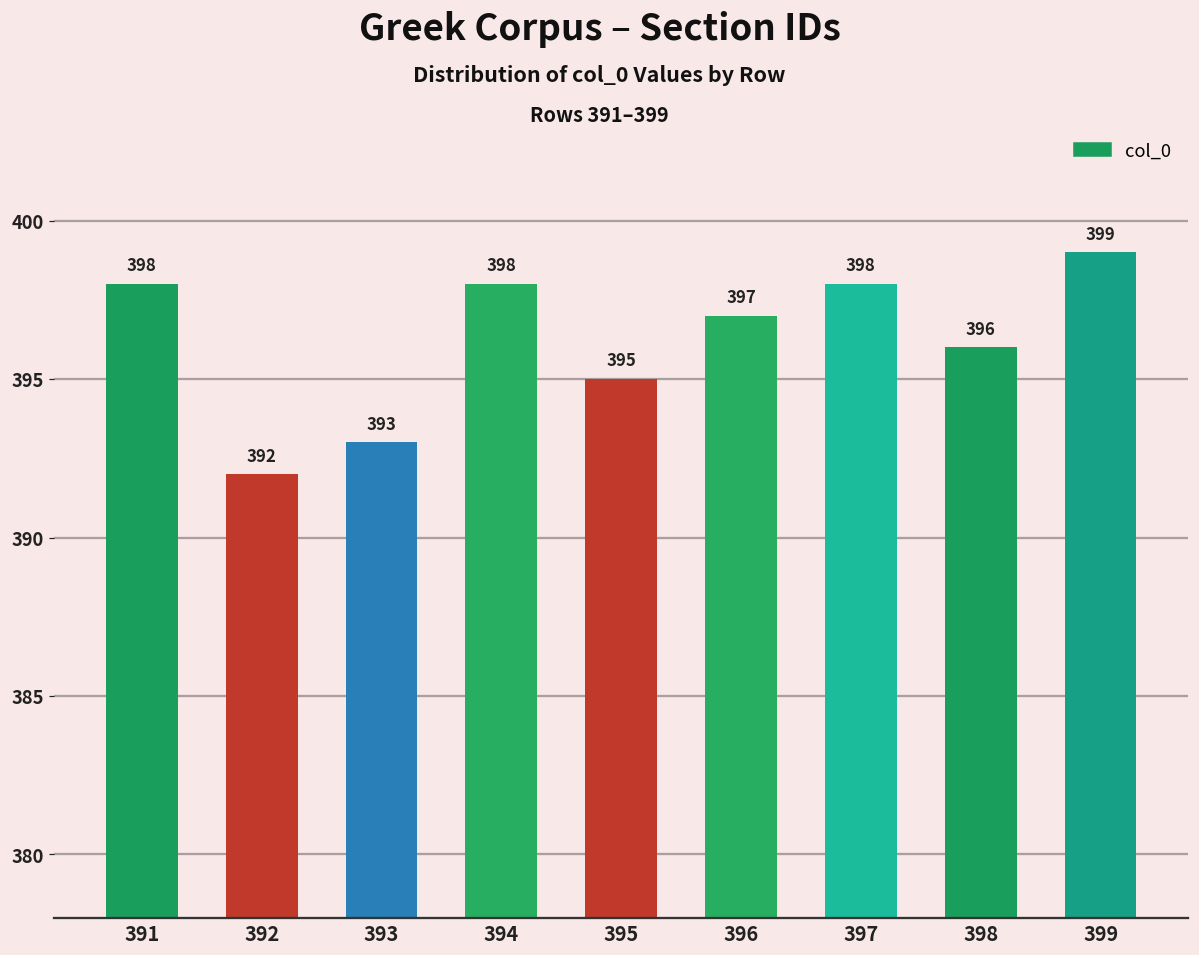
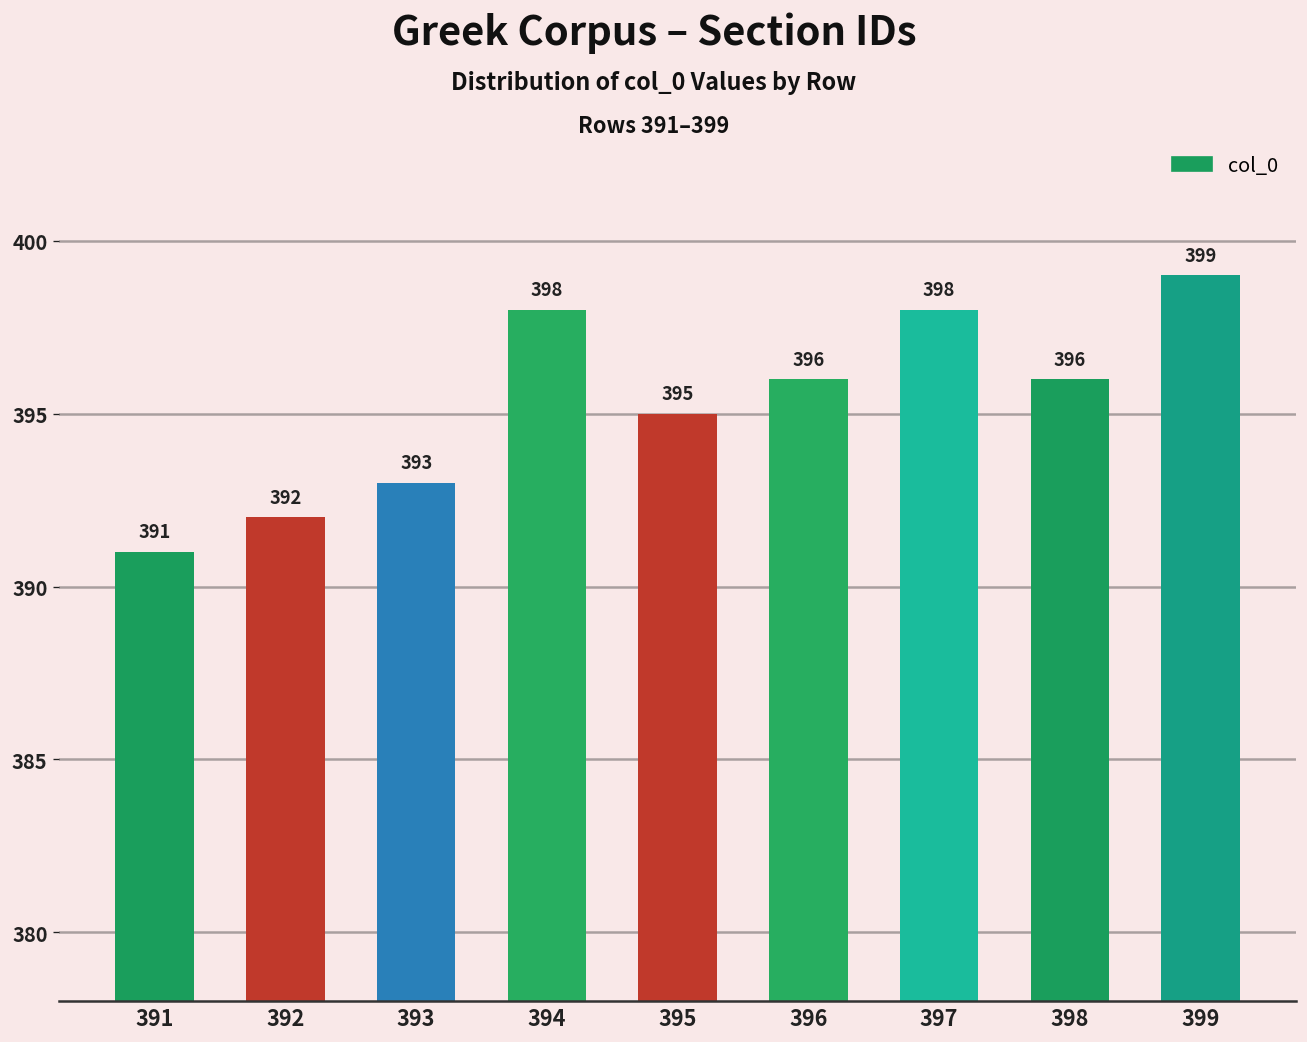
  {
-   "391": 398,
+   "391": 391,
    "392": 392,
    "393": 393,
    "394": 398,
    "395": 395,
-   "396": 397,
+   "396": 396,
    "397": 398,
    "398": 396,
    "399": 399
  }
